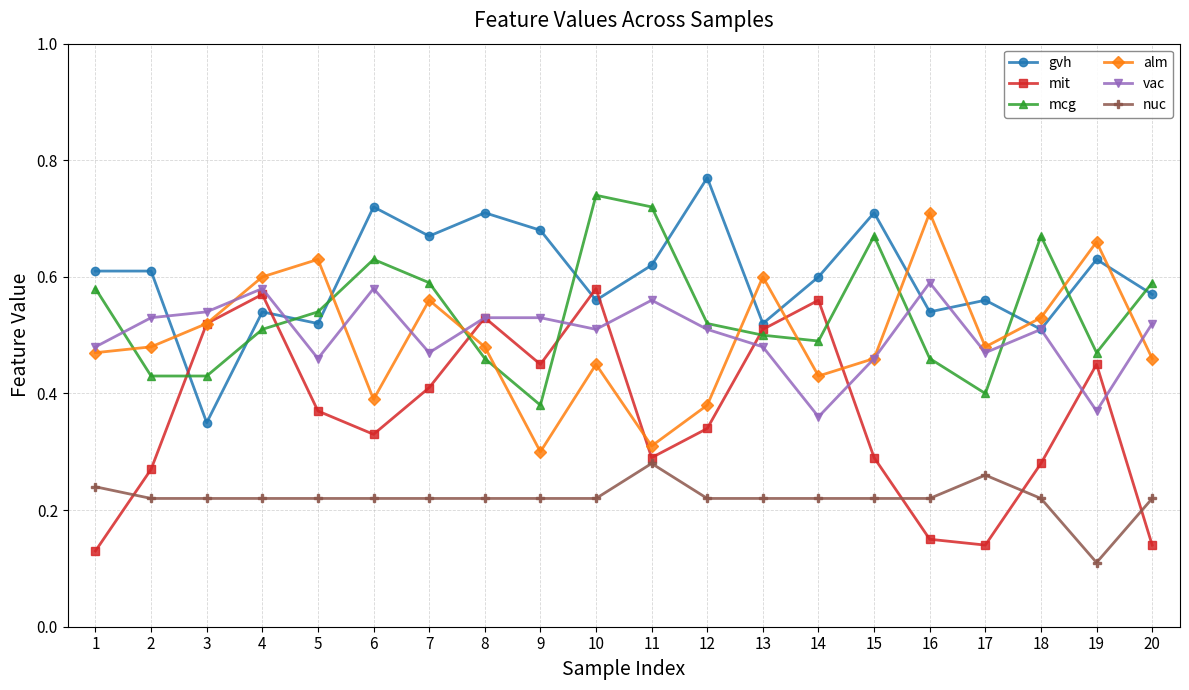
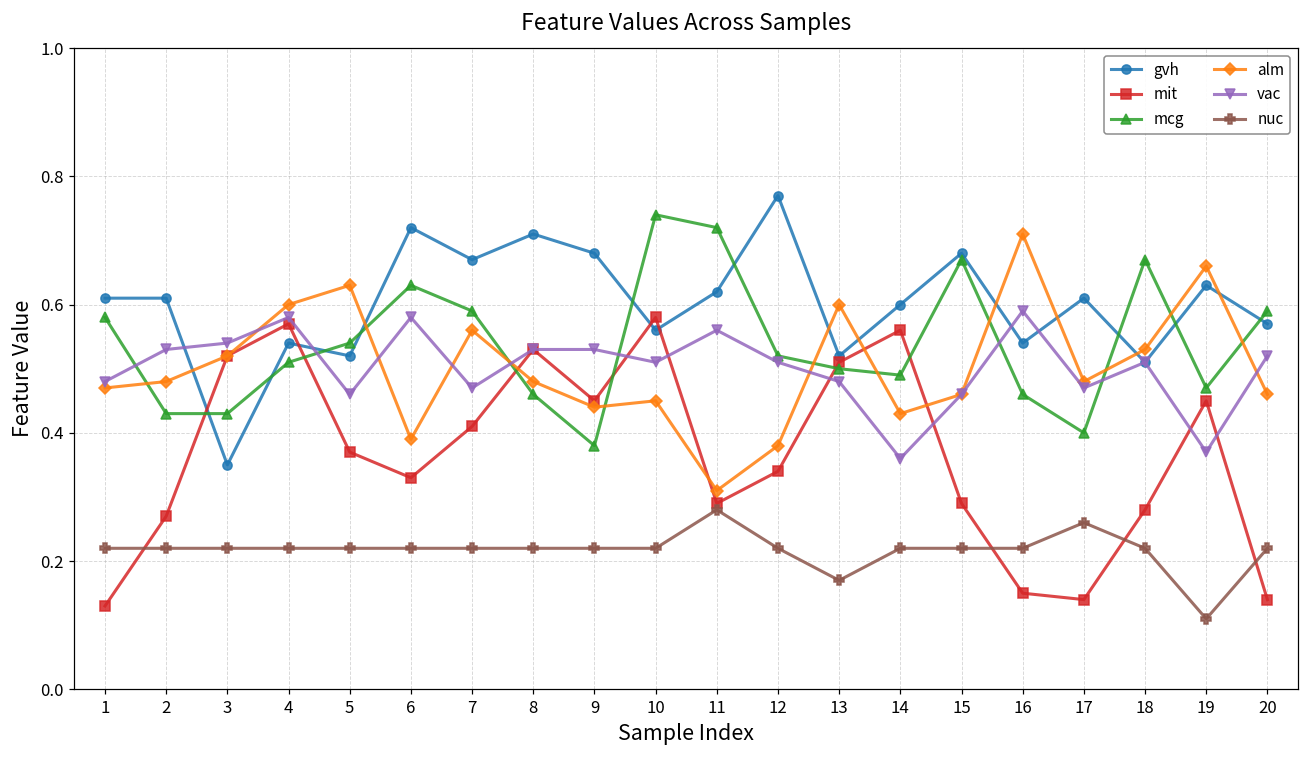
  {
    "gvh": {
      "1": 0.61,
      "2": 0.61,
      "3": 0.35,
      "4": 0.54,
      "5": 0.52,
      "6": 0.72,
      "7": 0.67,
      "8": 0.71,
      "9": 0.68,
      "10": 0.56,
      "11": 0.62,
      "12": 0.77,
      "13": 0.52,
      "14": 0.60,
-     "15": 0.71,
+     "15": 0.68,
      "16": 0.54,
-     "17": 0.56,
+     "17": 0.61,
      "19": 0.63,
      "20": 0.57
    },
    "mit": {
      "1": 0.13,
      "2": 0.27,
      "4": 0.57,
      "5": 0.37,
      "6": 0.33,
      "7": 0.41,
      "9": 0.45,
      "10": 0.58,
      "11": 0.29,
      "12": 0.34,
      "13": 0.51,
      "14": 0.56,
      "15": 0.29,
      "16": 0.15,
      "17": 0.14,
      "18": 0.28,
      "19": 0.45,
      "20": 0.14
    },
    "mcg": {
      "1": 0.58,
      "2": 0.43,
      "3": 0.43,
      "4": 0.51,
      "5": 0.54,
      "6": 0.63,
      "7": 0.59,
      "8": 0.46,
      "9": 0.38,
      "10": 0.74,
      "11": 0.72,
      "12": 0.52,
      "13": 0.50,
      "14": 0.49,
      "15": 0.67,
      "16": 0.46,
      "17": 0.40,
      "18": 0.67,
      "19": 0.47,
      "20": 0.59
    },
    "alm": {
      "1": 0.47,
      "2": 0.48,
      "4": 0.60,
      "5": 0.63,
      "6": 0.39,
      "7": 0.56,
      "8": 0.48,
-     "9": 0.30,
+     "9": 0.44,
      "10": 0.45,
      "11": 0.31,
      "12": 0.38,
      "13": 0.60,
      "14": 0.43,
      "16": 0.71,
      "17": 0.48,
      "18": 0.53,
      "19": 0.66,
      "20": 0.46
    },
    "vac": {
      "1": 0.48,
      "2": 0.53,
      "3": 0.54,
      "4": 0.58,
      "5": 0.46,
      "6": 0.58,
      "7": 0.47,
      "9": 0.53,
      "10": 0.51,
      "11": 0.56,
      "12": 0.51,
      "13": 0.48,
      "14": 0.36,
      "16": 0.59,
      "17": 0.47,
      "19": 0.37,
      "20": 0.52
    },
    "nuc": {
-     "1": 0.24,
+     "1": 0.22,
      "2": 0.22,
      "3": 0.22,
      "4": 0.22,
      "5": 0.22,
      "6": 0.22,
      "7": 0.22,
      "8": 0.22,
      "9": 0.22,
      "10": 0.22,
      "11": 0.28,
      "12": 0.22,
-     "13": 0.22,
+     "13": 0.17,
      "14": 0.22,
      "15": 0.22,
      "16": 0.22,
      "17": 0.26,
      "18": 0.22,
      "19": 0.11,
      "20": 0.22
    }
  }
